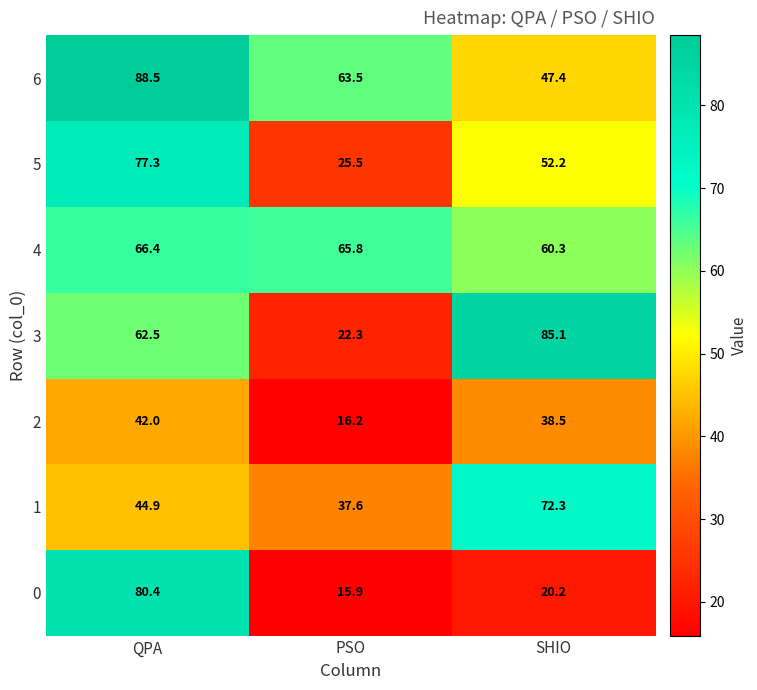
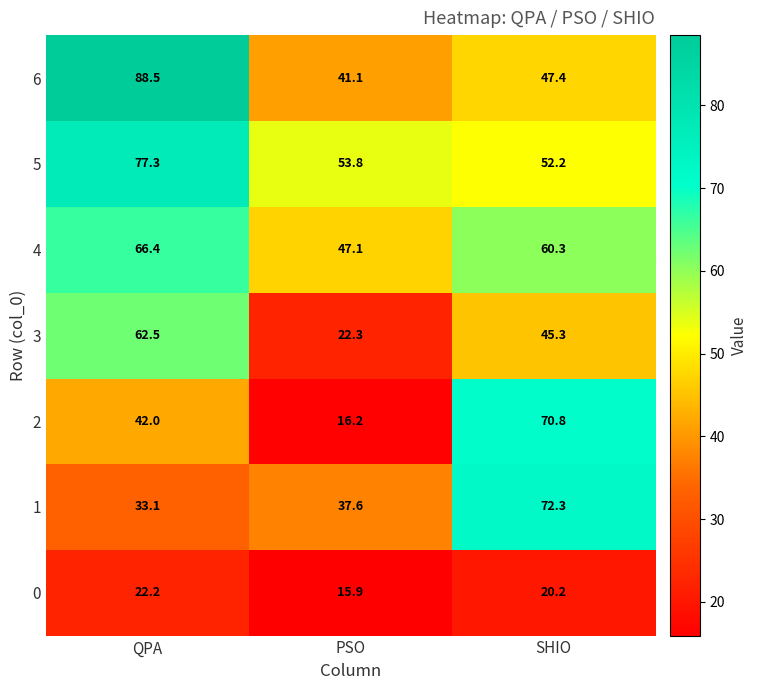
  {
    "6": {
      "QPA": 88.5,
-     "PSO": 63.5,
+     "PSO": 41.1,
      "SHIO": 47.4
    },
    "5": {
      "QPA": 77.3,
-     "PSO": 25.5,
+     "PSO": 53.8,
      "SHIO": 52.2
    },
    "4": {
      "QPA": 66.4,
-     "PSO": 65.8,
+     "PSO": 47.1,
      "SHIO": 60.3
    },
    "3": {
      "QPA": 62.5,
      "PSO": 22.3,
-     "SHIO": 85.1
+     "SHIO": 45.3
    },
    "2": {
      "QPA": 42.0,
      "PSO": 16.2,
-     "SHIO": 38.5
+     "SHIO": 70.8
    },
    "1": {
-     "QPA": 44.9,
+     "QPA": 33.1,
      "PSO": 37.6,
      "SHIO": 72.3
    },
    "0": {
-     "QPA": 80.4,
+     "QPA": 22.2,
      "PSO": 15.9,
      "SHIO": 20.2
    }
  }
